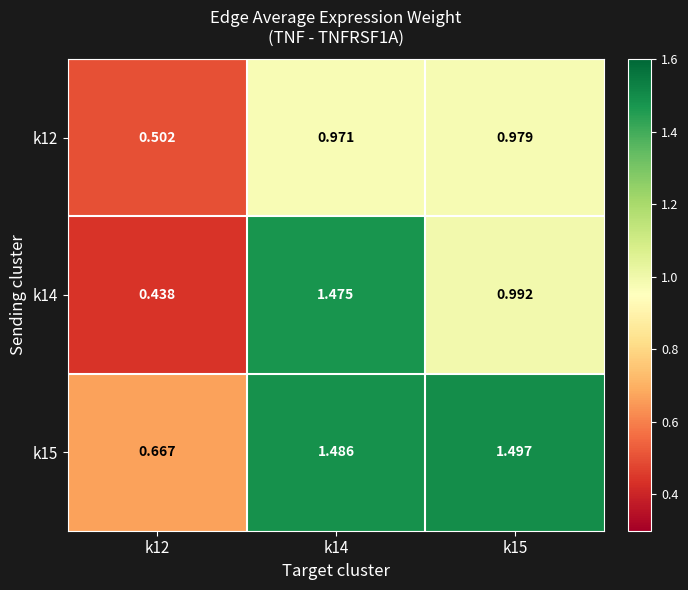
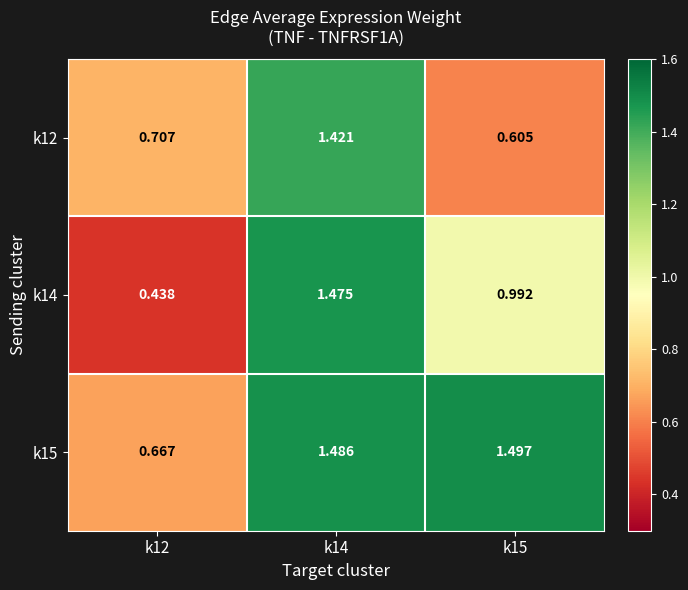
  {
    "k12": {
-     "k12": 0.502,
-     "k14": 0.971,
-     "k15": 0.979
+     "k12": 0.707,
+     "k14": 1.421,
+     "k15": 0.605
    },
    "k14": {
      "k12": 0.438,
      "k14": 1.475,
      "k15": 0.992
    },
    "k15": {
      "k12": 0.667,
      "k14": 1.486,
      "k15": 1.497
    }
  }
